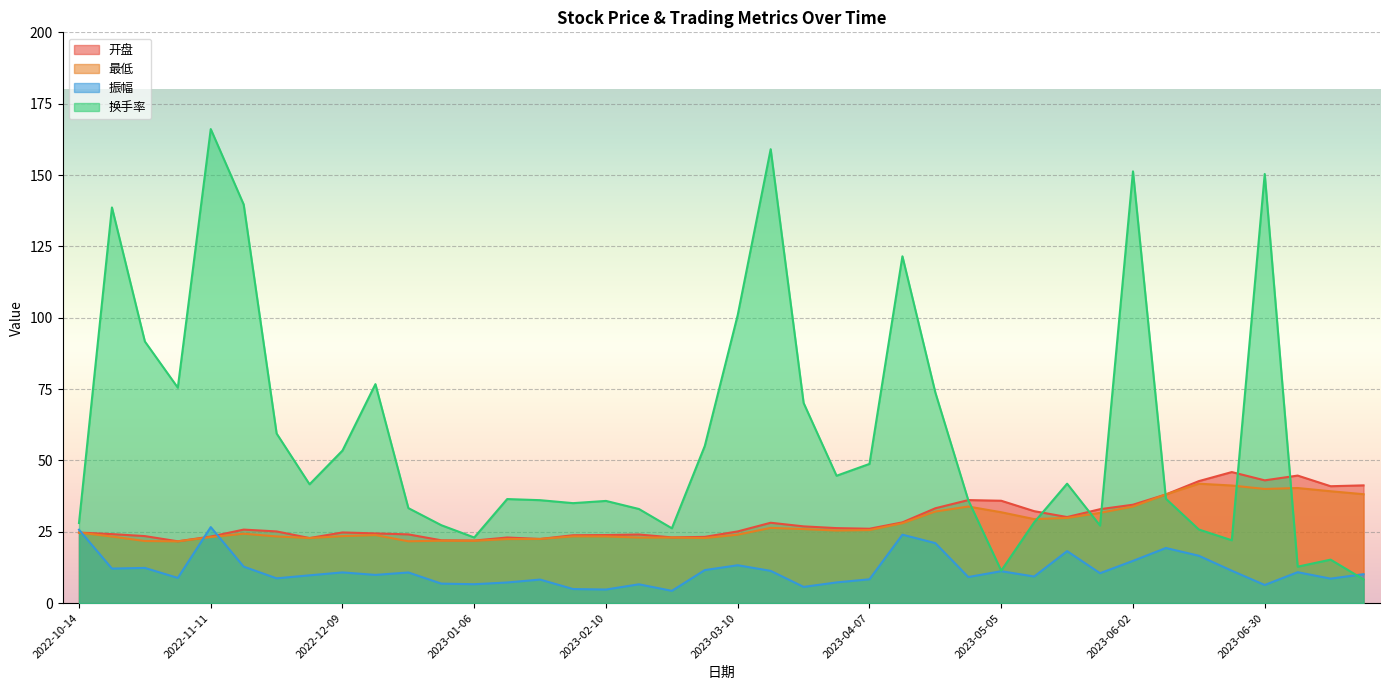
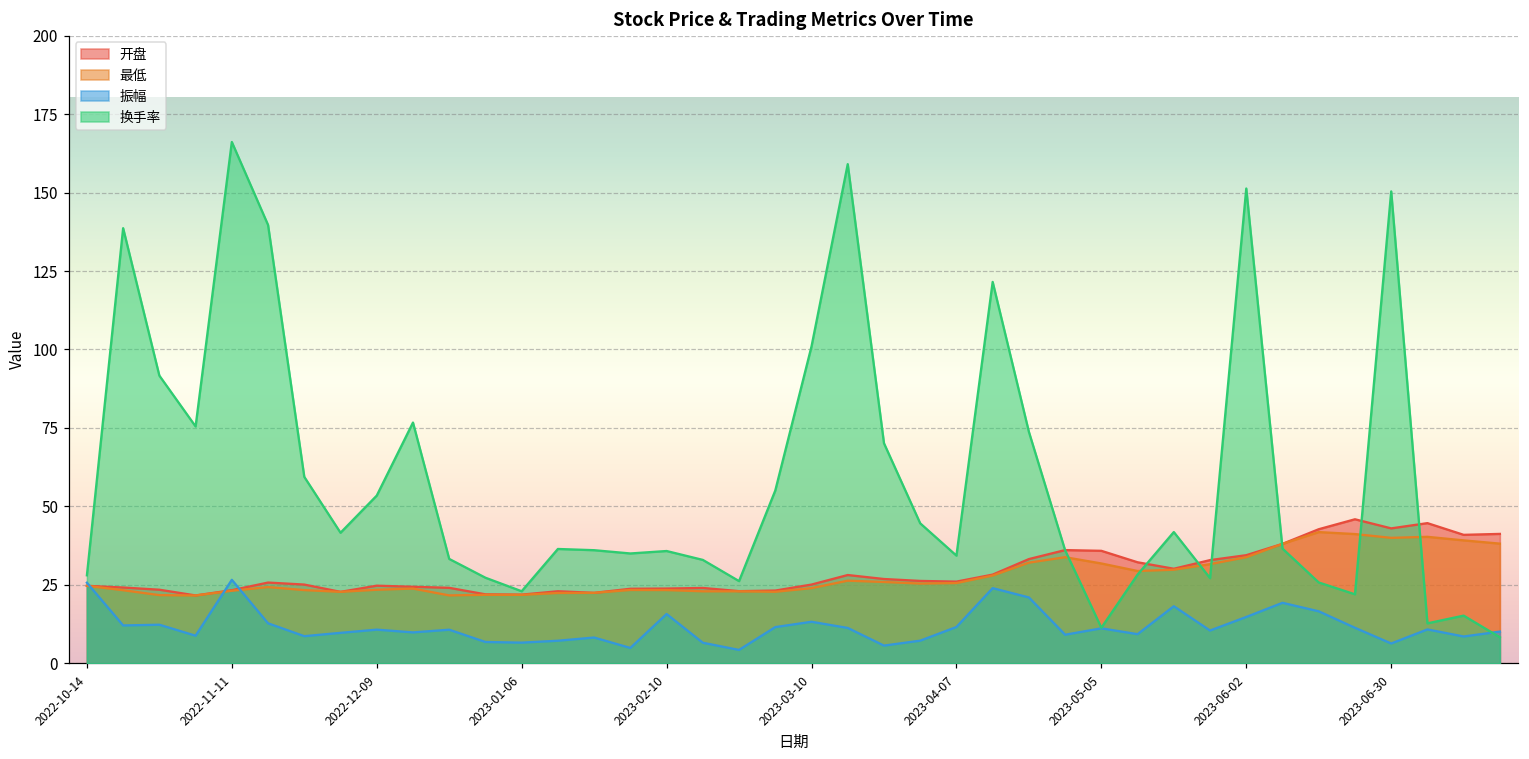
  {
    "振幅": {
      "2022-10-14": 26,
      "2022-11-11": 27,
      "2022-12-09": 11,
      "2023-01-06": 7,
-     "2023-02-10": 5,
+     "2023-02-10": 16,
      "2023-03-10": 13,
-     "2023-04-07": 8,
+     "2023-04-07": 12,
      "2023-06-02": 15,
      "2023-06-30": 6
    },
    "换手率": {
      "2022-10-14": 28,
      "2022-11-11": 166,
      "2022-12-09": 53,
      "2023-01-06": 23,
      "2023-02-10": 36,
      "2023-03-10": 101,
-     "2023-04-07": 49,
+     "2023-04-07": 34,
      "2023-06-02": 151,
      "2023-06-30": 150
    }
  }
